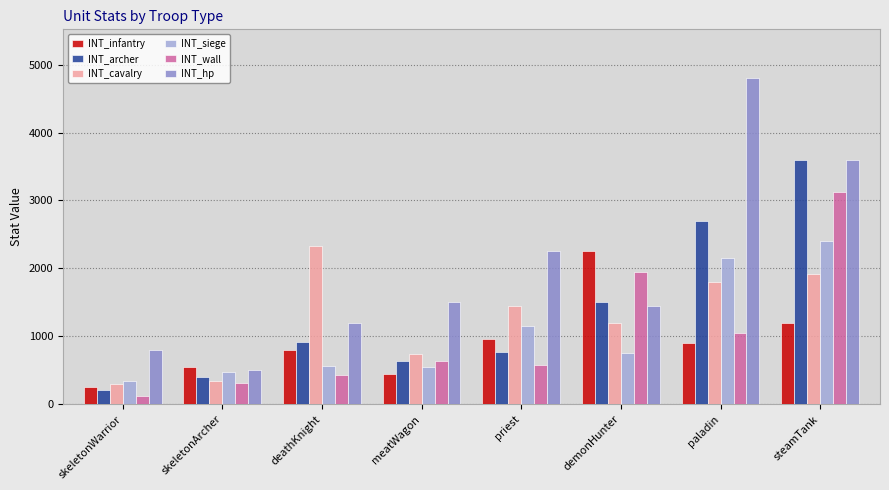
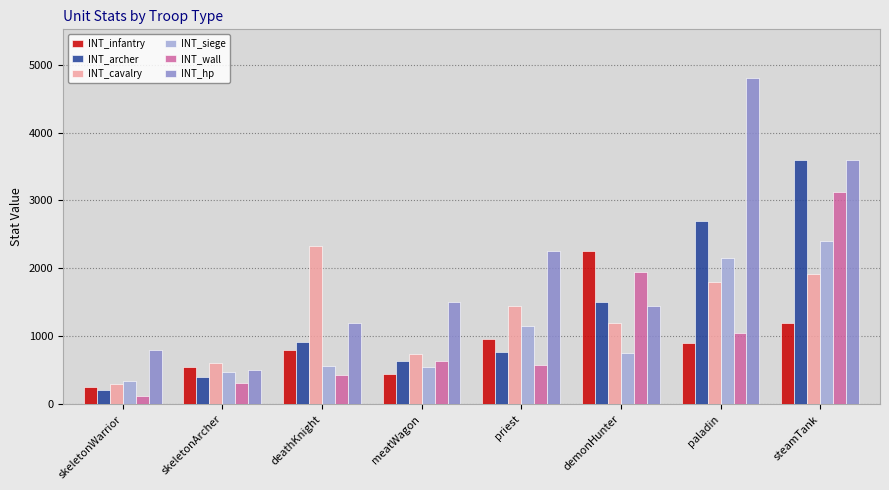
  {
    "INT_infantry": {
      "skeletonWarrior": 300,
      "skeletonArcher": 600,
      "deathKnight": 800,
      "meatWagon": 400,
      "priest": 1000,
      "demonHunter": 2300,
      "paladin": 900,
      "steamTank": 1200
    },
    "INT_archer": {
      "skeletonWarrior": 200,
      "skeletonArcher": 400,
      "deathKnight": 900,
      "meatWagon": 600,
      "priest": 800,
      "demonHunter": 1500,
      "paladin": 2700,
      "steamTank": 3600
    },
    "INT_cavalry": {
      "skeletonWarrior": 300,
-     "skeletonArcher": 300,
+     "skeletonArcher": 600,
      "deathKnight": 2300,
      "meatWagon": 700,
      "priest": 1400,
      "demonHunter": 1200,
      "paladin": 1800,
      "steamTank": 1900
    },
    "INT_wall": {
      "skeletonWarrior": 100,
      "skeletonArcher": 300,
      "deathKnight": 400,
      "meatWagon": 600,
      "priest": 600,
      "demonHunter": 2000,
      "paladin": 1000,
      "steamTank": 3100
    }
  }
